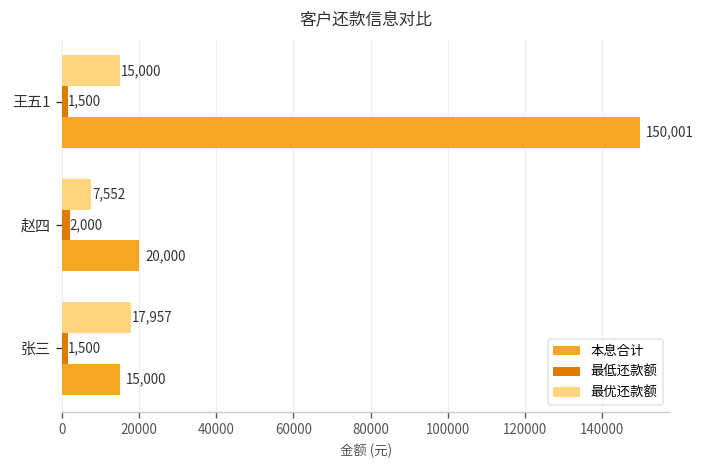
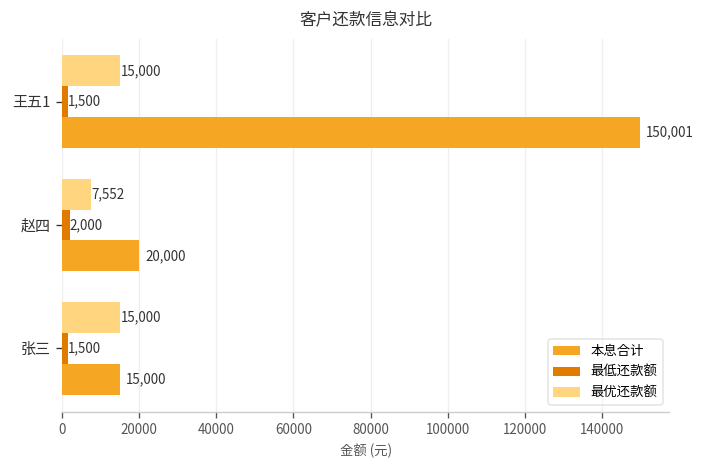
  {
    "最优还款额": {
      "王五1": "15,000",
      "赵四": "7,552",
-     "张三": "17,957"
+     "张三": "15,000"
    }
  }
